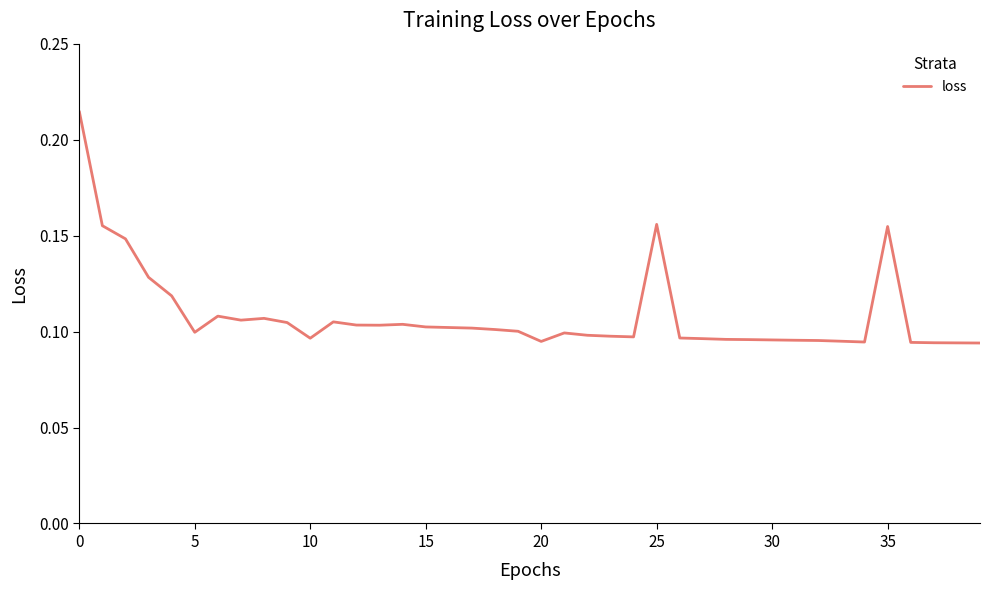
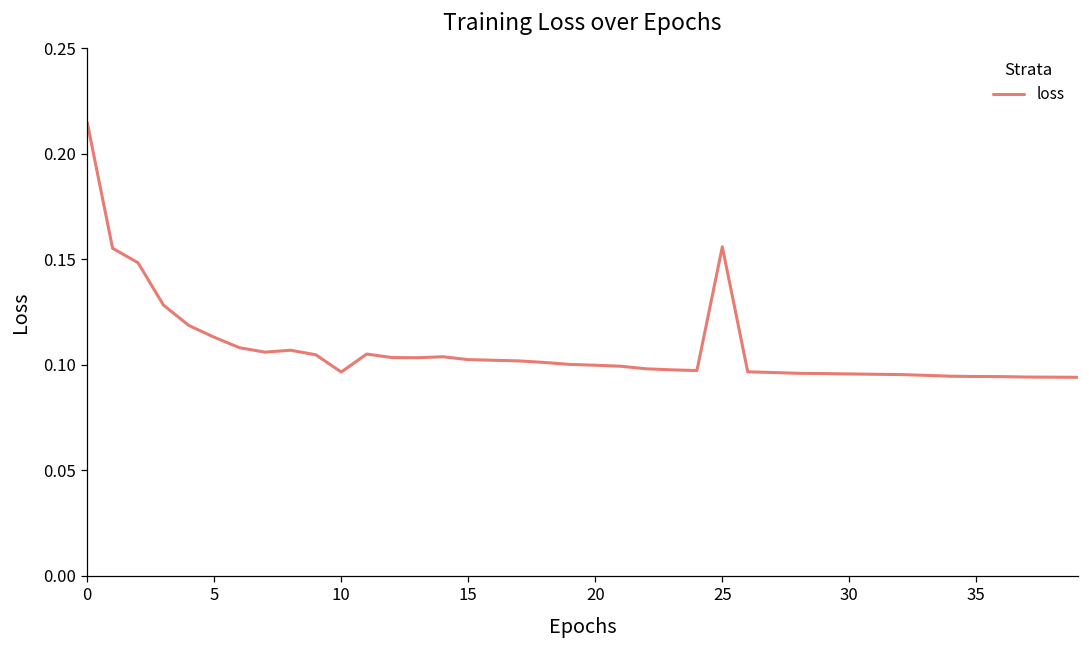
  {
    "0": 0.215,
-   "5": 0.100,
+   "5": 0.113,
    "10": 0.097,
    "15": 0.102,
-   "20": 0.095,
+   "20": 0.100,
    "25": 0.156,
    "30": 0.096,
-   "35": 0.155
+   "35": 0.094
  }
